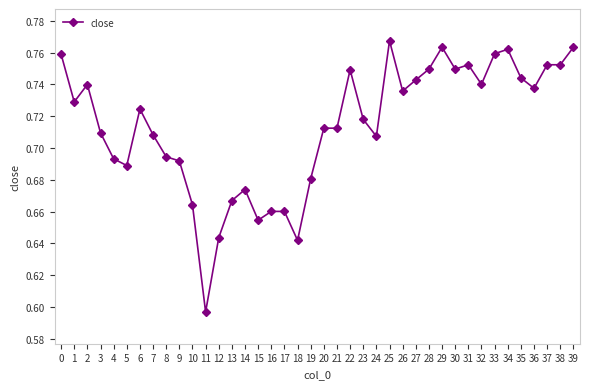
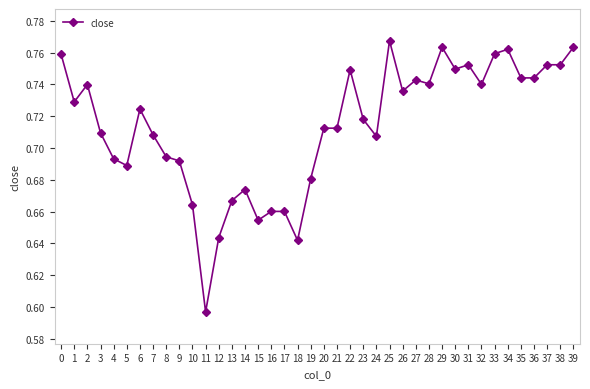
  {
    "0": 0.759,
    "1": 0.729,
    "2": 0.740,
    "3": 0.710,
    "4": 0.693,
    "5": 0.689,
    "6": 0.725,
    "7": 0.708,
    "8": 0.695,
    "9": 0.692,
    "10": 0.664,
    "11": 0.597,
    "12": 0.644,
    "13": 0.667,
    "14": 0.674,
    "15": 0.655,
    "16": 0.660,
    "17": 0.660,
    "18": 0.642,
    "19": 0.681,
    "20": 0.713,
    "21": 0.713,
    "22": 0.749,
    "23": 0.718,
    "24": 0.707,
    "25": 0.767,
    "26": 0.736,
    "27": 0.743,
-   "28": 0.750,
+   "28": 0.740,
    "29": 0.763,
    "30": 0.750,
    "31": 0.752,
    "32": 0.740,
    "33": 0.759,
    "34": 0.762,
    "35": 0.744,
-   "36": 0.738,
+   "36": 0.744,
    "37": 0.752,
    "38": 0.752,
    "39": 0.763
  }
